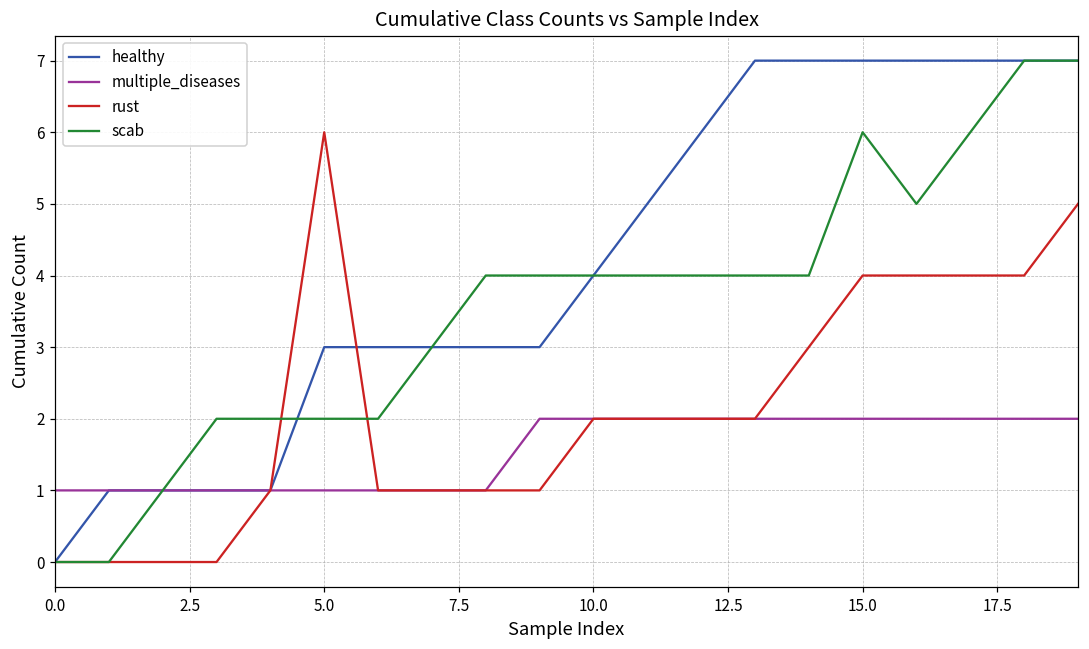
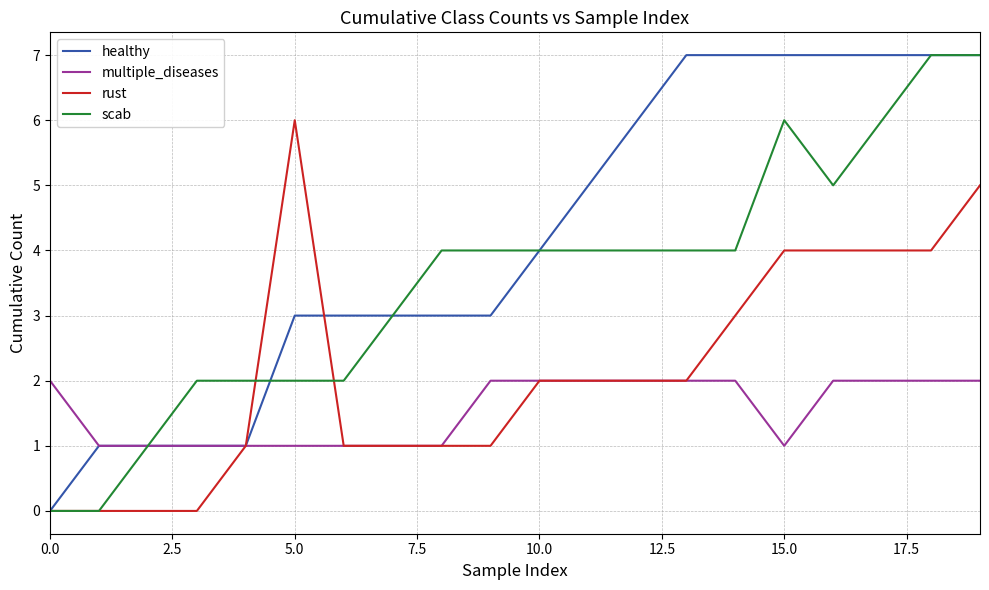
  {
    "healthy": {
      "5.0": 3,
      "15.0": 7
    },
    "multiple_diseases": {
-     "0.0": 1,
+     "0.0": 2,
      "5.0": 1,
-     "15.0": 2
+     "15.0": 1
    },
    "rust": {
      "5.0": 6,
      "15.0": 4
    },
    "scab": {
      "5.0": 2,
      "15.0": 6
    }
  }
